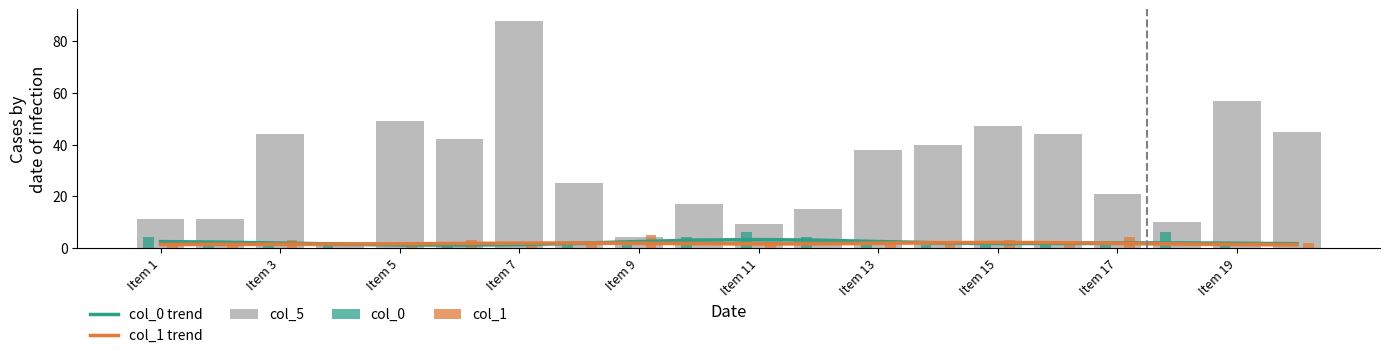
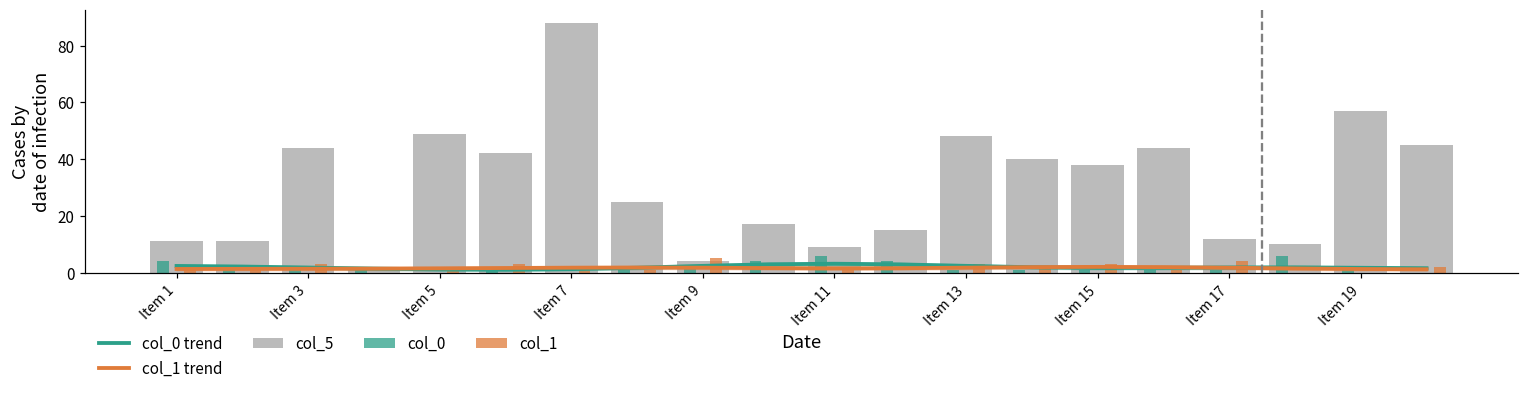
  {
    "col_5": {
      "Item 1": 11,
      "Item 3": 44,
      "Item 5": 49,
      "Item 7": 88,
      "Item 9": 4,
      "Item 11": 9,
-     "Item 13": 38,
-     "Item 15": 47,
-     "Item 17": 21,
+     "Item 13": 48,
+     "Item 15": 38,
+     "Item 17": 12,
      "Item 19": 57
    }
  }
